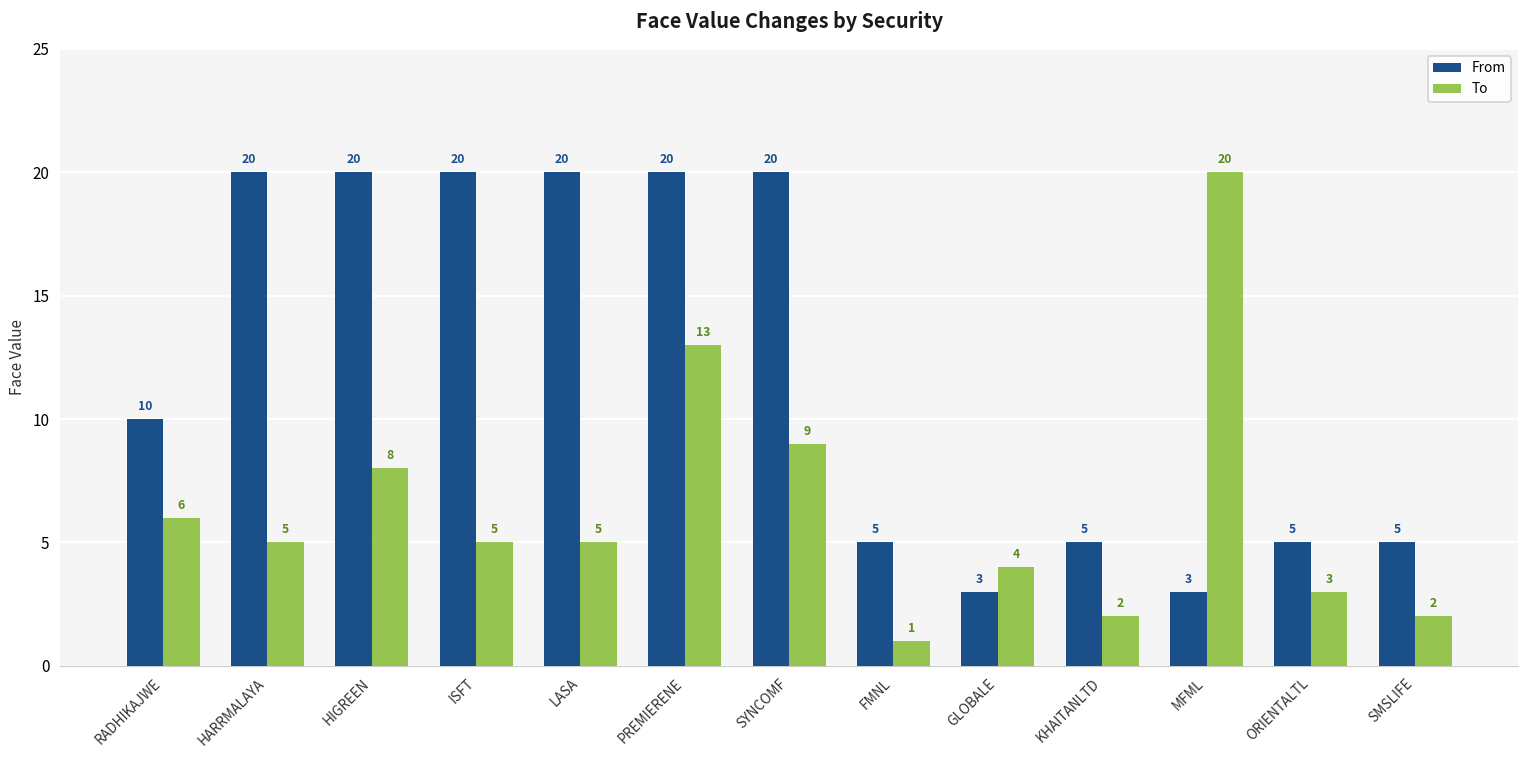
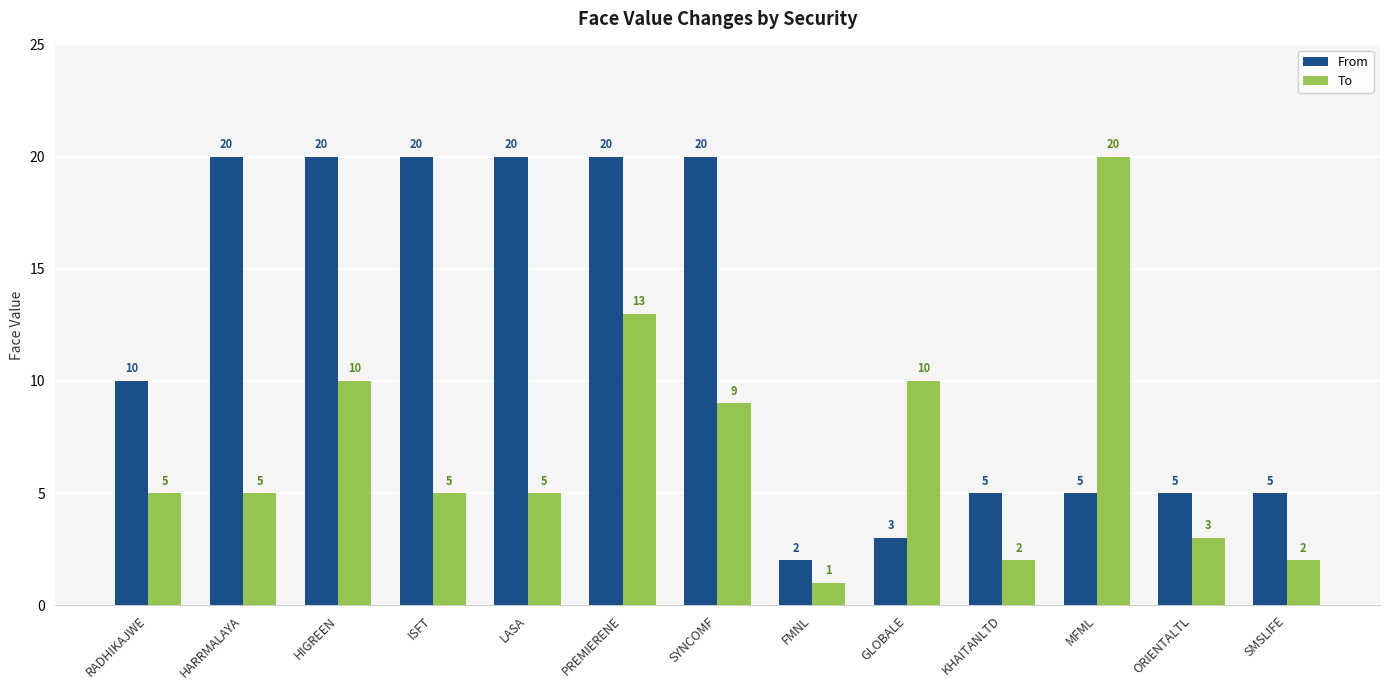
  {
    "From": {
      "RADHIKAJWE": 10,
      "HARRMALAYA": 20,
      "HIGREEN": 20,
      "ISFT": 20,
      "LASA": 20,
      "PREMIERENE": 20,
      "SYNCOMF": 20,
-     "FMNL": 5,
+     "FMNL": 2,
      "GLOBALE": 3,
      "KHAITANLTD": 5,
-     "MFML": 3,
+     "MFML": 5,
      "ORIENTALTL": 5,
      "SMSLIFE": 5
    },
    "To": {
-     "RADHIKAJWE": 6,
+     "RADHIKAJWE": 5,
      "HARRMALAYA": 5,
-     "HIGREEN": 8,
+     "HIGREEN": 10,
      "ISFT": 5,
      "LASA": 5,
      "PREMIERENE": 13,
      "SYNCOMF": 9,
      "FMNL": 1,
-     "GLOBALE": 4,
+     "GLOBALE": 10,
      "KHAITANLTD": 2,
      "MFML": 20,
      "ORIENTALTL": 3,
      "SMSLIFE": 2
    }
  }
